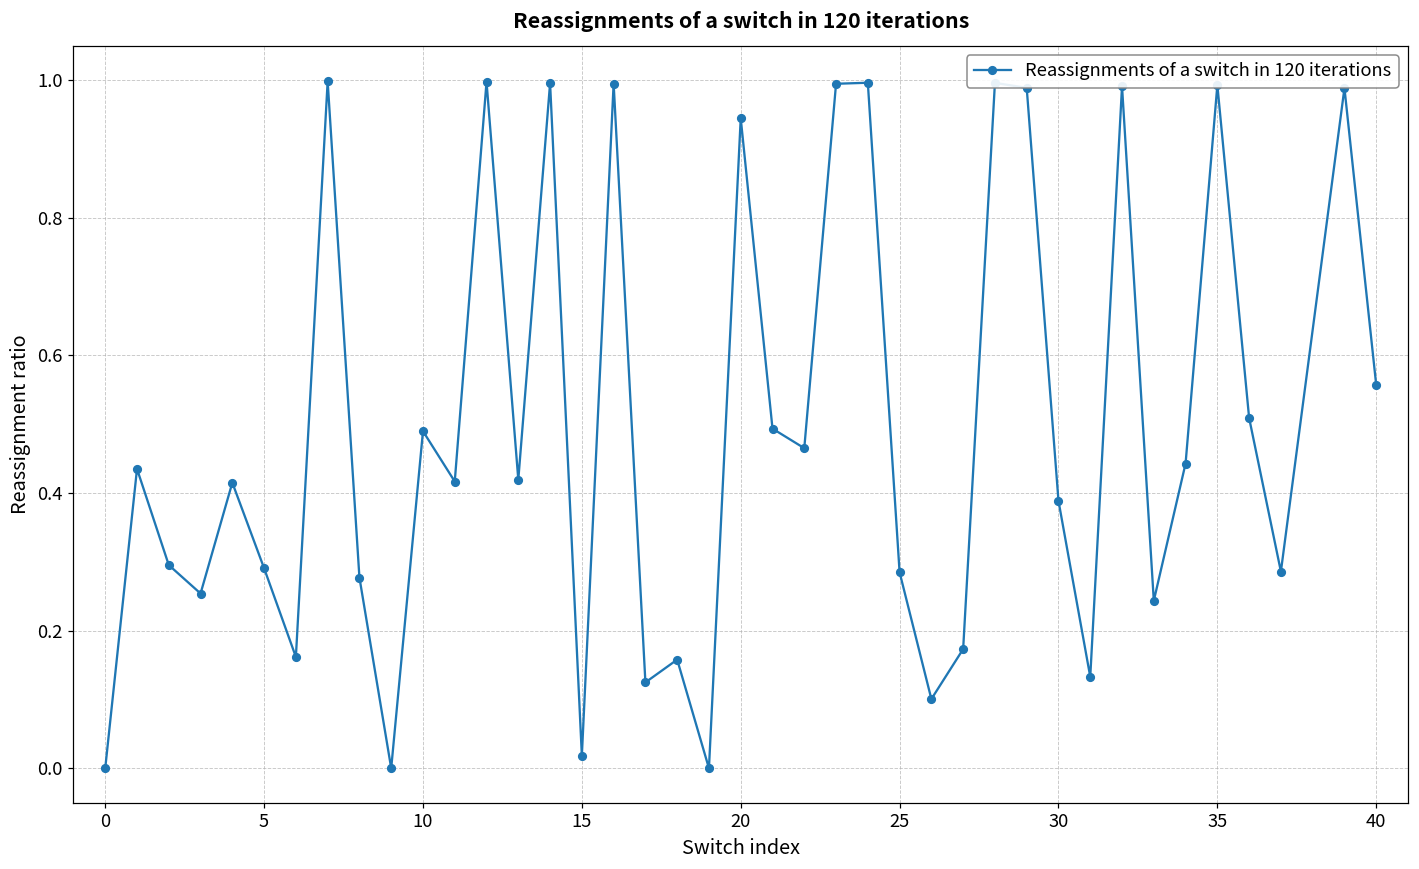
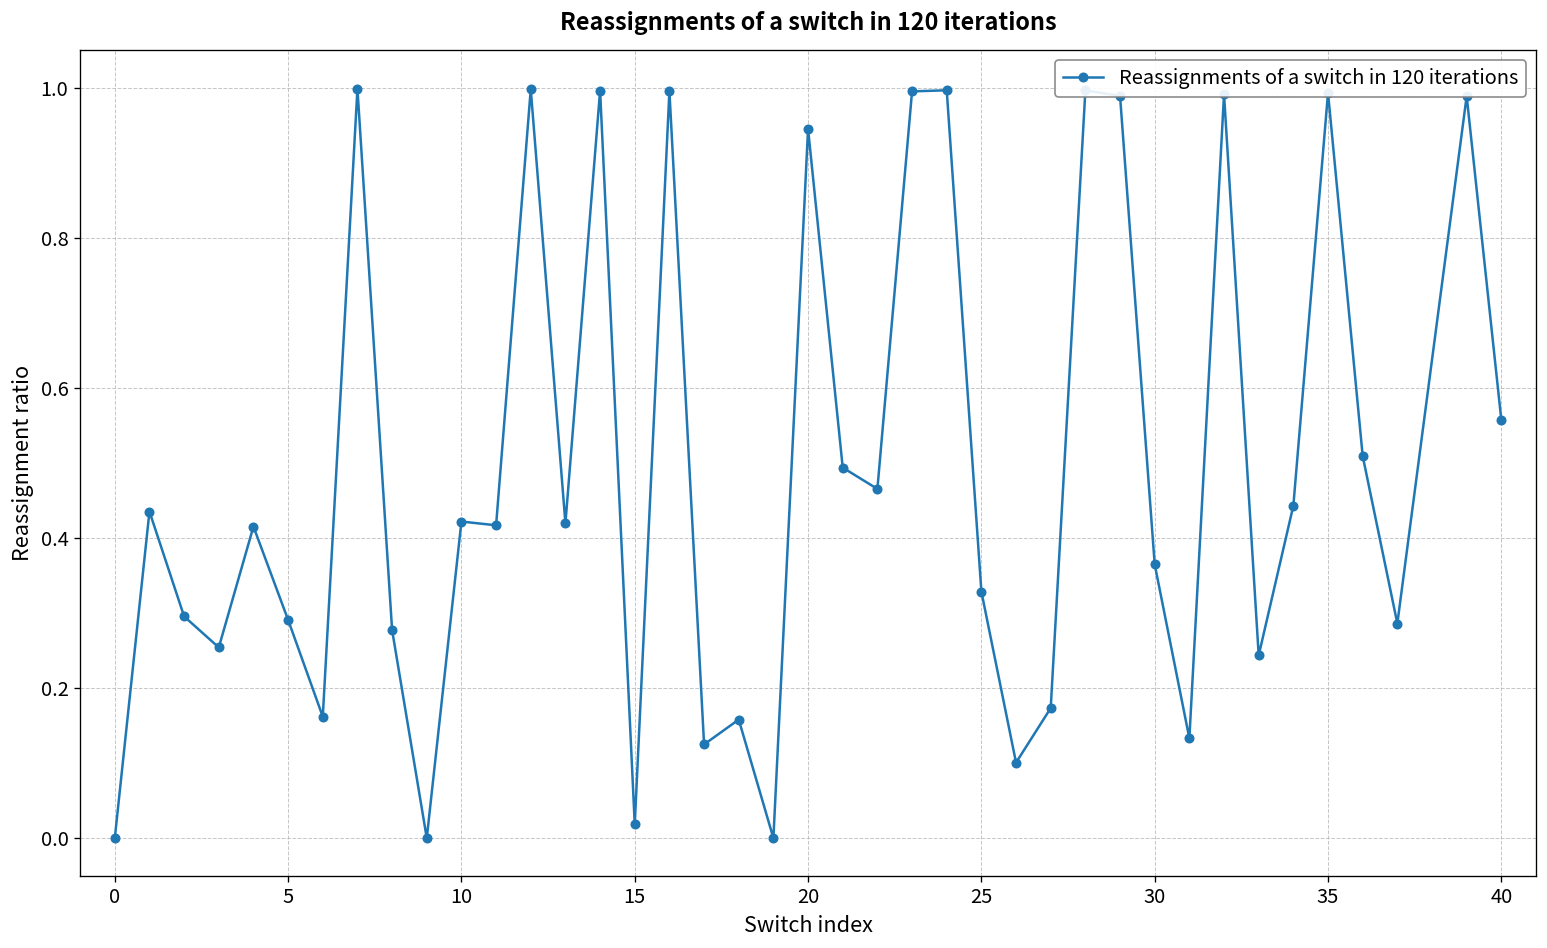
  {
    "0": 0.00,
    "5": 0.29,
-   "10": 0.49,
+   "10": 0.42,
    "15": 0.02,
    "20": 0.94,
-   "25": 0.28,
-   "30": 0.39,
+   "25": 0.33,
+   "30": 0.36,
    "40": 0.56
  }
